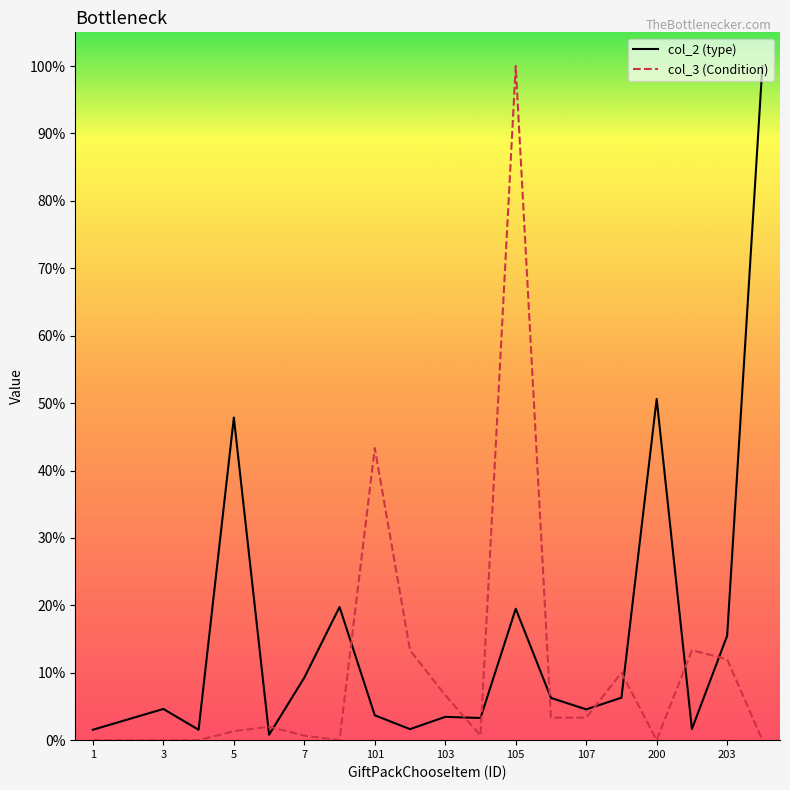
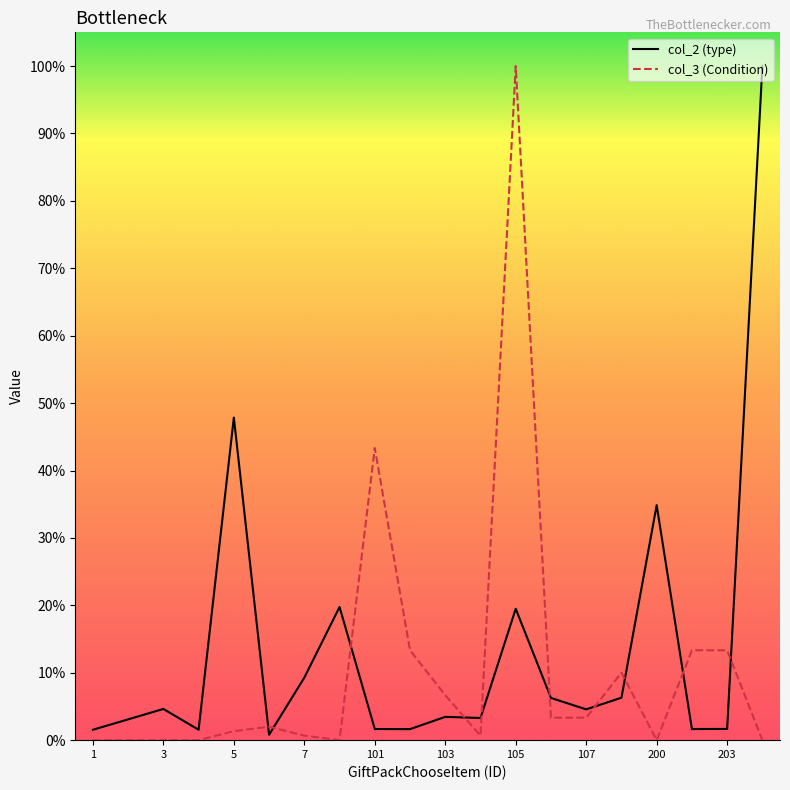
  {
    "col_2 (type)": {
-     "101": "4%",
+     "101": "2%",
      "103": "3%",
      "105": "19%",
      "107": "5%",
-     "200": "51%",
-     "203": "15%"
+     "200": "35%",
+     "203": "2%"
    },
    "col_3 (Condition)": {
      "101": "43%",
      "103": "7%",
      "105": "100%",
      "107": "3%",
      "200": "0%",
-     "203": "12%"
+     "203": "13%"
    }
  }
